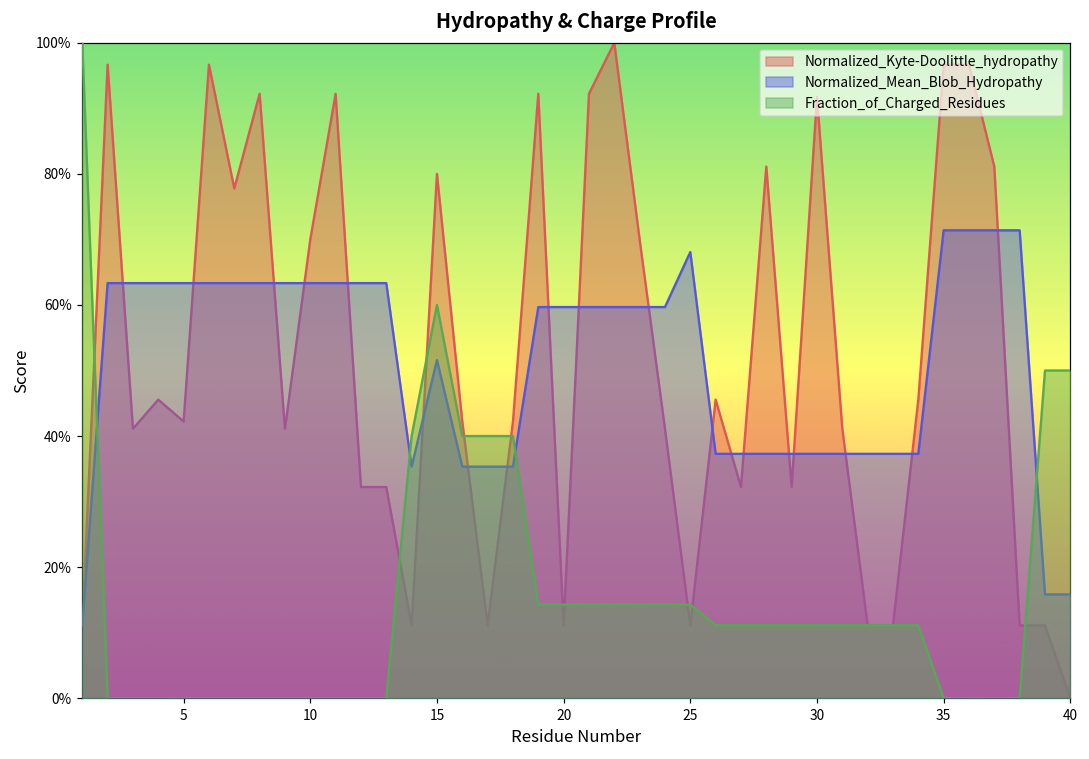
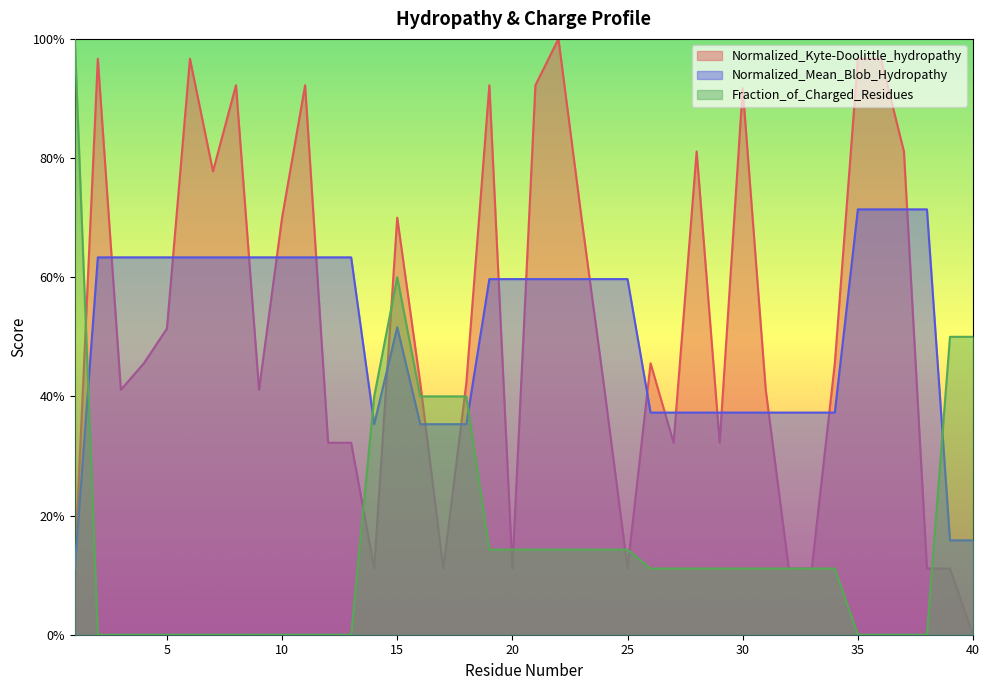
  {
    "Normalized_Kyte-Doolittle_hydropathy": {
-     "5": "42%",
+     "5": "51%",
      "10": "70%",
-     "15": "80%",
+     "15": "70%",
      "20": "11%",
      "25": "11%",
      "40": "0%"
    },
    "Normalized_Mean_Blob_Hydropathy": {
      "5": "63%",
      "10": "63%",
      "15": "52%",
      "20": "60%",
-     "25": "68%",
+     "25": "60%",
      "30": "37%",
      "35": "71%",
      "40": "16%"
    },
    "Fraction_of_Charged_Residues": {
      "5": "0%",
      "10": "0%",
      "15": "60%",
      "20": "14%",
      "25": "14%",
      "30": "11%",
      "35": "0%",
      "40": "50%"
    }
  }
